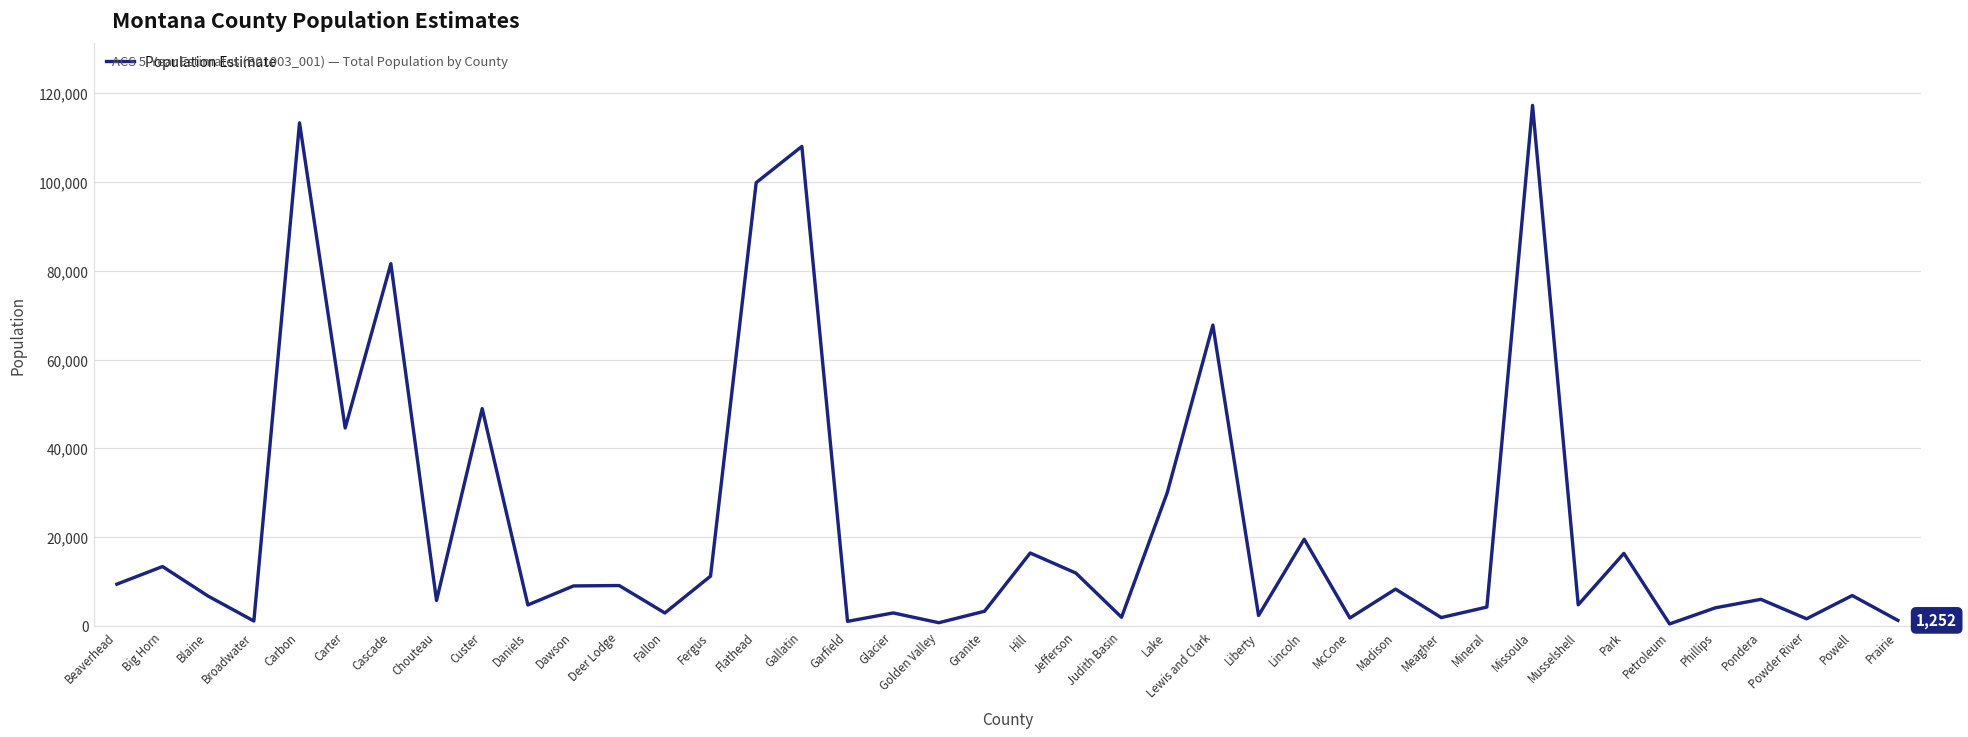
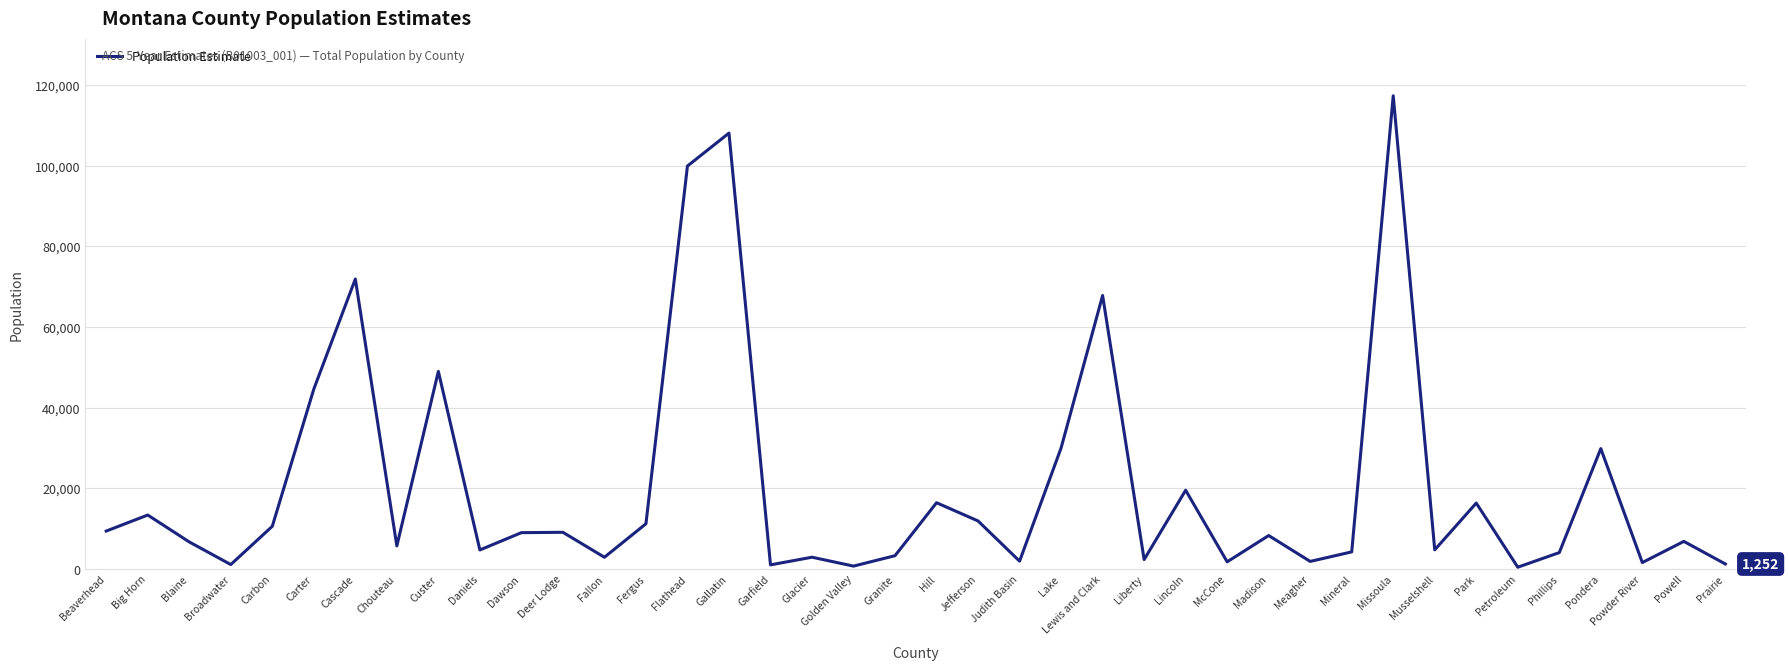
  {
    "Beaverhead": "9,000",
    "Big Horn": "13,000",
    "Blaine": "7,000",
    "Broadwater": "1,000",
-   "Carbon": "113,000",
+   "Carbon": "11,000",
    "Carter": "45,000",
-   "Cascade": "82,000",
+   "Cascade": "72,000",
    "Chouteau": "6,000",
    "Custer": "49,000",
    "Daniels": "5,000",
    "Dawson": "9,000",
    "Deer Lodge": "9,000",
    "Fallon": "3,000",
    "Fergus": "11,000",
    "Flathead": "100,000",
    "Gallatin": "108,000",
    "Garfield": "1,000",
    "Glacier": "3,000",
    "Golden Valley": "1,000",
    "Granite": "3,000",
    "Hill": "16,000",
    "Jefferson": "12,000",
    "Judith Basin": "2,000",
    "Lake": "30,000",
    "Lewis and Clark": "68,000",
    "Liberty": "2,000",
    "Lincoln": "20,000",
    "McCone": "2,000",
    "Madison": "8,000",
    "Meagher": "2,000",
    "Mineral": "4,000",
    "Missoula": "117,000",
    "Musselshell": "5,000",
    "Park": "16,000",
    "Petroleum": "0",
    "Phillips": "4,000",
-   "Pondera": "6,000",
+   "Pondera": "30,000",
    "Powder River": "2,000",
    "Powell": "7,000"
  }
